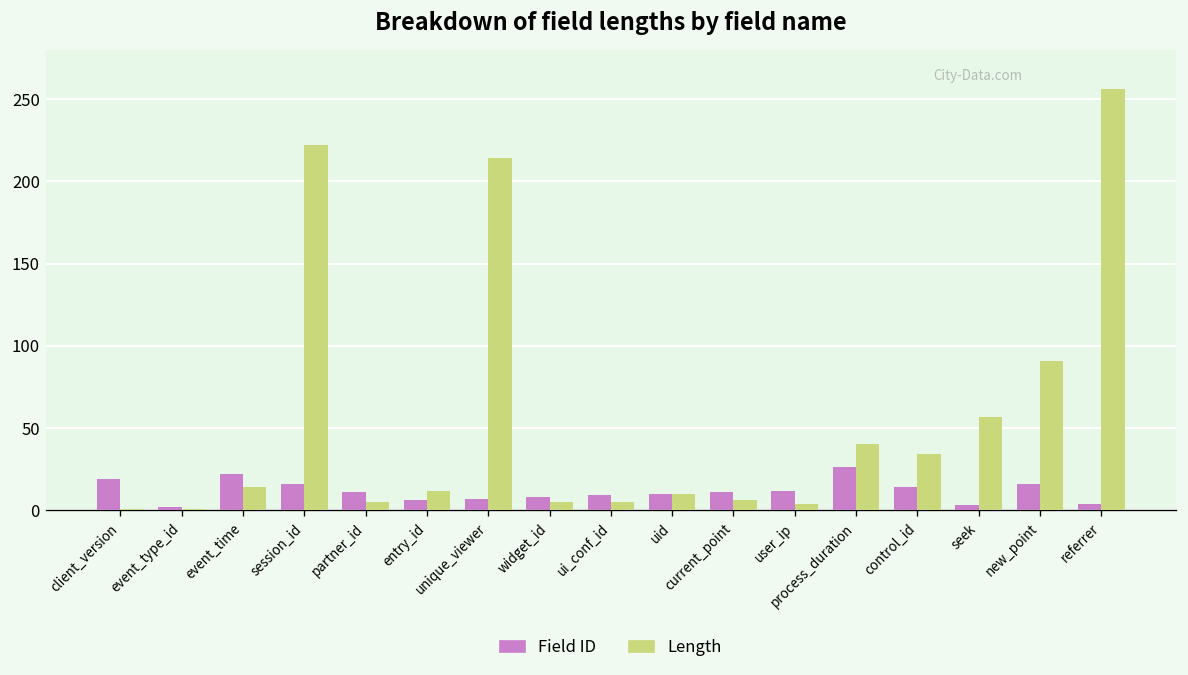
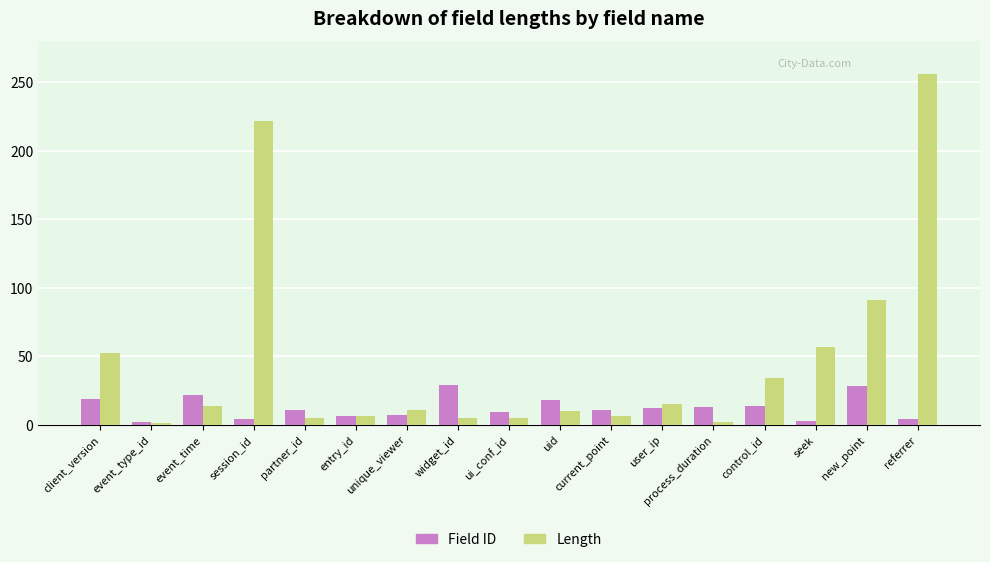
  {
    "Field ID": {
      "client_version": 19,
      "event_type_id": 2,
      "event_time": 22,
-     "session_id": 16,
+     "session_id": 4,
      "partner_id": 11,
      "entry_id": 6,
      "unique_viewer": 7,
-     "widget_id": 8,
+     "widget_id": 29,
      "ui_conf_id": 9,
-     "uid": 10,
+     "uid": 18,
      "current_point": 11,
      "user_ip": 12,
-     "process_duration": 26,
+     "process_duration": 13,
      "control_id": 14,
      "seek": 3,
-     "new_point": 16,
+     "new_point": 28,
      "referrer": 4
    },
    "Length": {
-     "client_version": 1,
+     "client_version": 52,
      "event_time": 14,
      "session_id": 222,
      "partner_id": 5,
-     "entry_id": 12,
-     "unique_viewer": 214,
+     "entry_id": 6,
+     "unique_viewer": 11,
      "widget_id": 5,
      "ui_conf_id": 5,
      "uid": 10,
      "current_point": 6,
-     "user_ip": 4,
-     "process_duration": 40,
+     "user_ip": 15,
+     "process_duration": 2,
      "control_id": 34,
      "seek": 57,
      "new_point": 91,
      "referrer": 256
    }
  }
